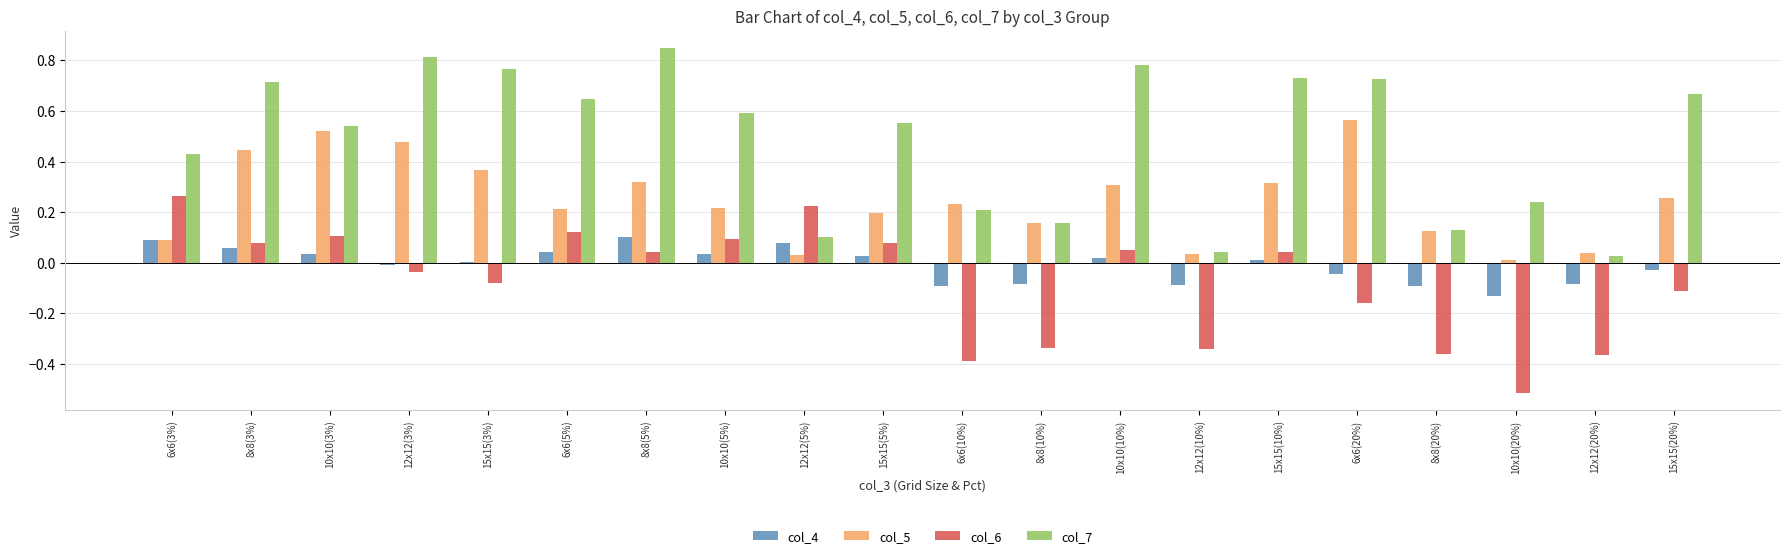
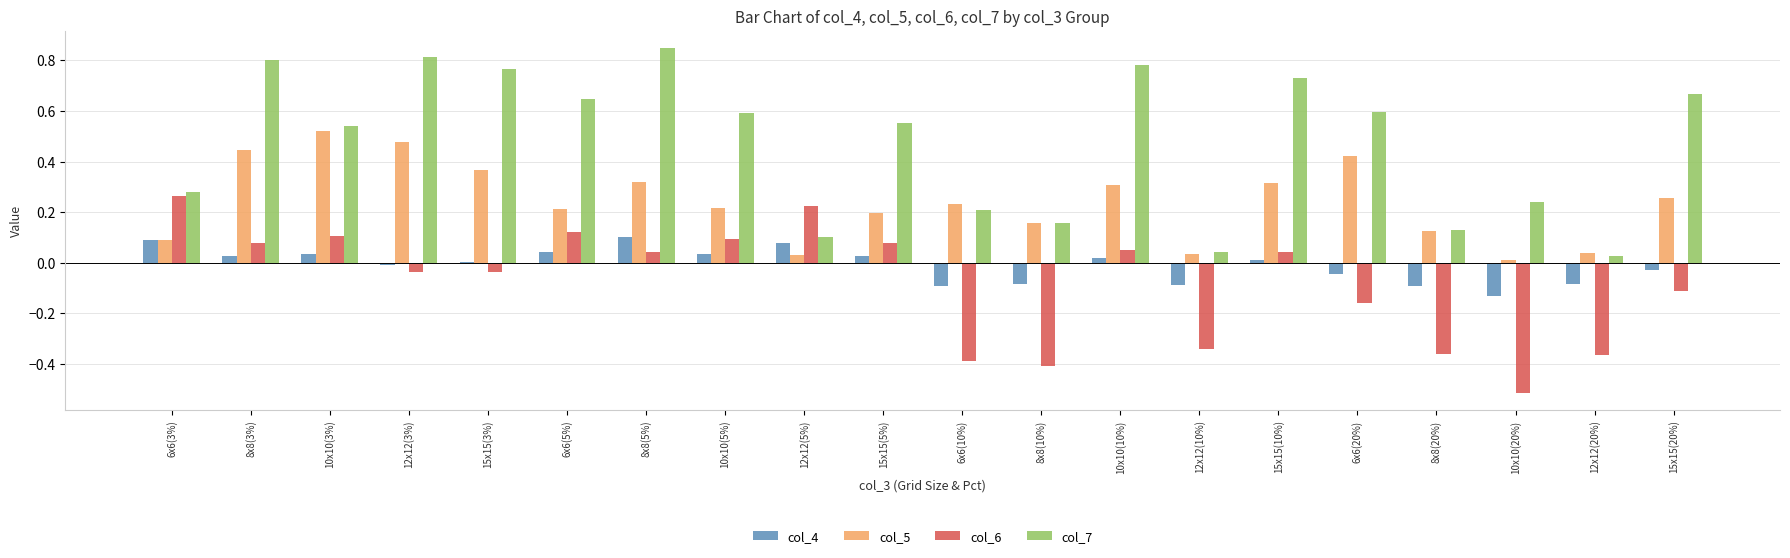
  {
    "col_4": {
      "6x6(3%)": 0.09,
-     "8x8(3%)": 0.06,
+     "8x8(3%)": 0.03,
      "10x10(3%)": 0.04,
      "12x12(3%)": -0.01,
      "6x6(5%)": 0.04,
      "8x8(5%)": 0.10,
      "10x10(5%)": 0.03,
      "12x12(5%)": 0.08,
      "15x15(5%)": 0.03,
      "6x6(10%)": -0.09,
      "8x8(10%)": -0.08,
      "10x10(10%)": 0.02,
      "12x12(10%)": -0.09,
      "15x15(10%)": 0.01,
      "6x6(20%)": -0.05,
      "8x8(20%)": -0.09,
      "10x10(20%)": -0.13,
      "12x12(20%)": -0.09,
      "15x15(20%)": -0.03
    },
    "col_5": {
      "6x6(3%)": 0.09,
      "8x8(3%)": 0.44,
      "10x10(3%)": 0.52,
      "12x12(3%)": 0.48,
      "15x15(3%)": 0.37,
      "6x6(5%)": 0.21,
      "8x8(5%)": 0.32,
      "10x10(5%)": 0.22,
      "12x12(5%)": 0.03,
      "15x15(5%)": 0.20,
      "6x6(10%)": 0.23,
      "8x8(10%)": 0.16,
      "10x10(10%)": 0.31,
      "12x12(10%)": 0.04,
      "15x15(10%)": 0.32,
-     "6x6(20%)": 0.57,
+     "6x6(20%)": 0.42,
      "8x8(20%)": 0.13,
      "10x10(20%)": 0.01,
      "12x12(20%)": 0.04,
      "15x15(20%)": 0.25
    },
    "col_6": {
      "6x6(3%)": 0.26,
      "8x8(3%)": 0.08,
      "10x10(3%)": 0.11,
      "12x12(3%)": -0.04,
-     "15x15(3%)": -0.08,
+     "15x15(3%)": -0.04,
      "6x6(5%)": 0.12,
      "8x8(5%)": 0.04,
      "10x10(5%)": 0.09,
      "12x12(5%)": 0.22,
      "15x15(5%)": 0.08,
      "6x6(10%)": -0.39,
-     "8x8(10%)": -0.34,
+     "8x8(10%)": -0.41,
      "10x10(10%)": 0.05,
      "12x12(10%)": -0.34,
      "15x15(10%)": 0.04,
      "6x6(20%)": -0.16,
      "8x8(20%)": -0.36,
      "10x10(20%)": -0.52,
      "12x12(20%)": -0.37,
      "15x15(20%)": -0.11
    },
    "col_7": {
-     "6x6(3%)": 0.43,
-     "8x8(3%)": 0.71,
+     "6x6(3%)": 0.28,
+     "8x8(3%)": 0.80,
      "10x10(3%)": 0.54,
      "12x12(3%)": 0.81,
      "15x15(3%)": 0.77,
      "6x6(5%)": 0.65,
      "8x8(5%)": 0.85,
      "10x10(5%)": 0.59,
      "12x12(5%)": 0.10,
      "15x15(5%)": 0.55,
      "6x6(10%)": 0.21,
      "8x8(10%)": 0.16,
      "10x10(10%)": 0.78,
      "12x12(10%)": 0.04,
      "15x15(10%)": 0.73,
-     "6x6(20%)": 0.73,
+     "6x6(20%)": 0.59,
      "8x8(20%)": 0.13,
      "10x10(20%)": 0.24,
      "12x12(20%)": 0.03,
      "15x15(20%)": 0.67
    }
  }
